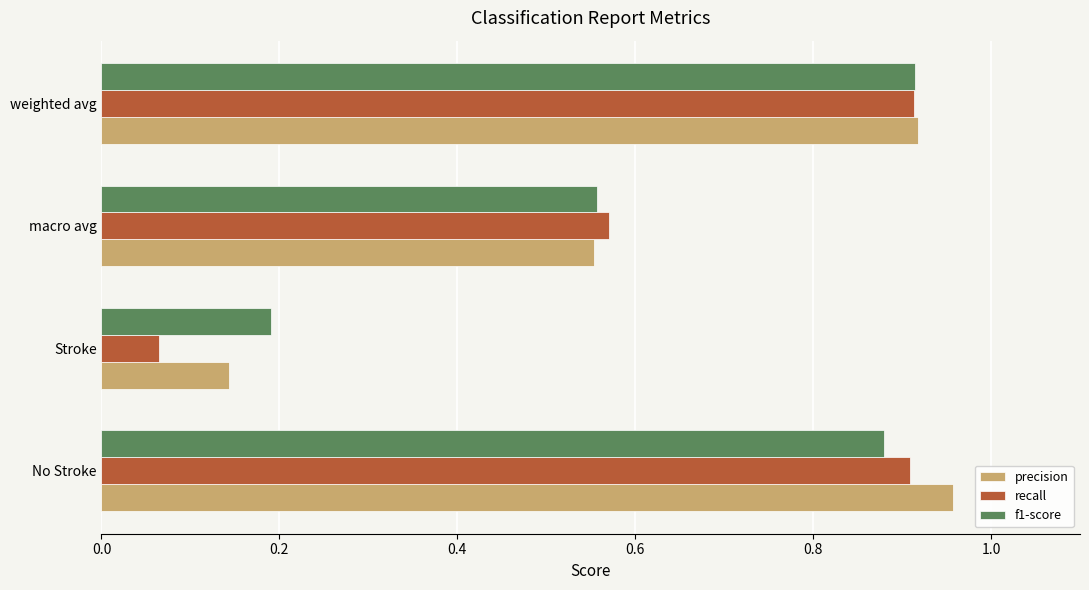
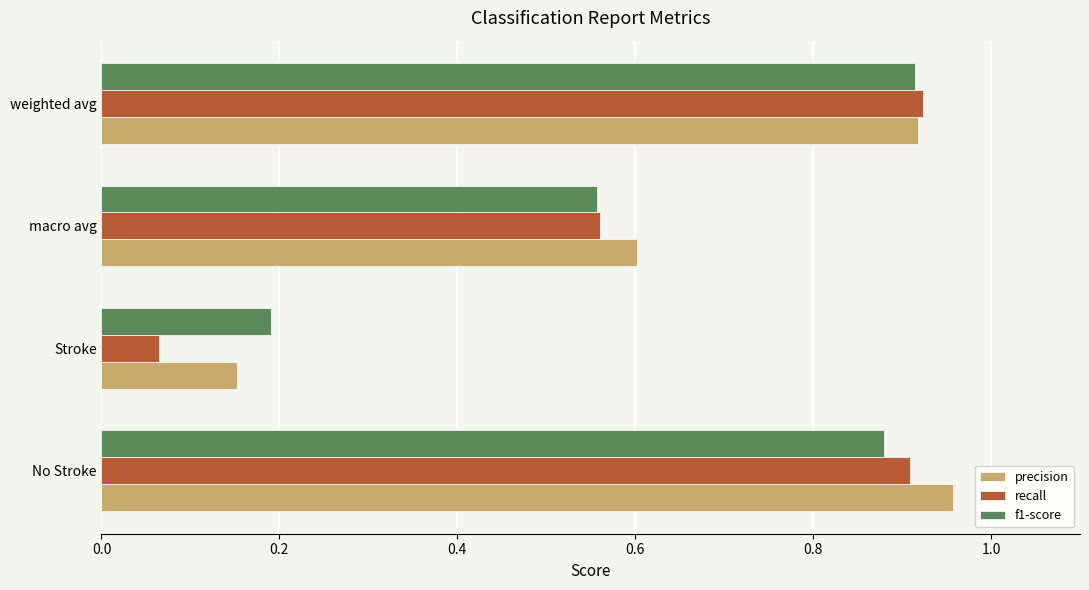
  {
    "precision": {
      "weighted avg": 0.92,
-     "macro avg": 0.55,
-     "Stroke": 0.14,
+     "macro avg": 0.60,
+     "Stroke": 0.15,
      "No Stroke": 0.96
    },
    "recall": {
-     "weighted avg": 0.91,
-     "macro avg": 0.57,
+     "weighted avg": 0.92,
+     "macro avg": 0.56,
      "Stroke": 0.07,
      "No Stroke": 0.91
    },
    "f1-score": {
      "weighted avg": 0.92,
      "macro avg": 0.56,
      "Stroke": 0.19,
      "No Stroke": 0.88
    }
  }
